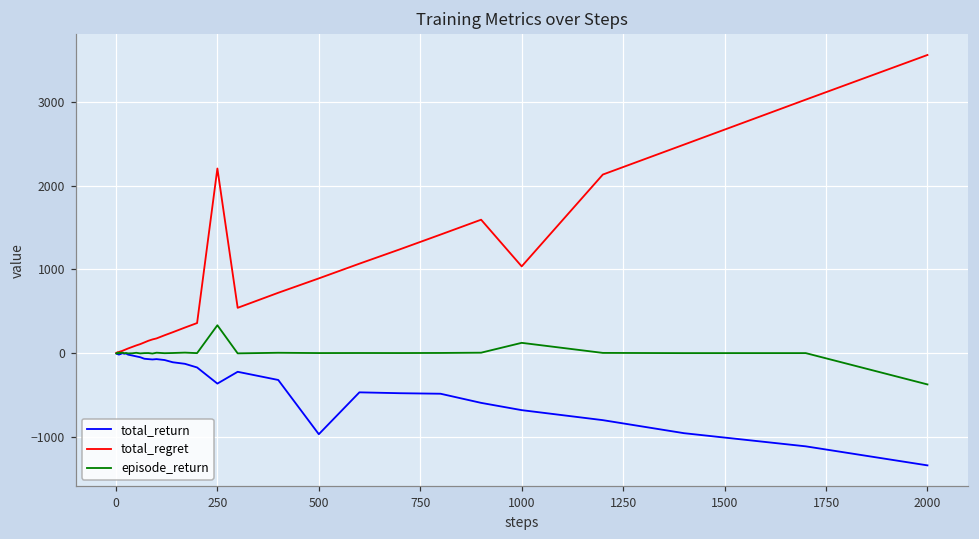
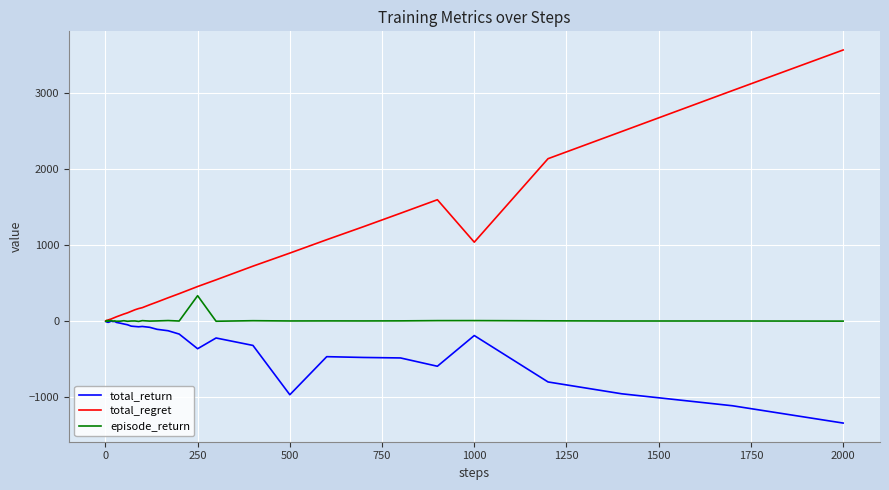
  {
    "total_return": {
      "250": -400,
      "500": -1000,
-     "1000": -700,
+     "1000": -200,
      "2000": -1300
    },
    "total_regret": {
-     "250": 2200,
+     "250": 500,
      "500": 900,
      "1000": 1000,
      "2000": 3600
    },
    "episode_return": {
      "250": 300,
      "500": 0,
-     "1000": 100,
-     "2000": -400
+     "1000": 0,
+     "2000": 0
    }
  }
